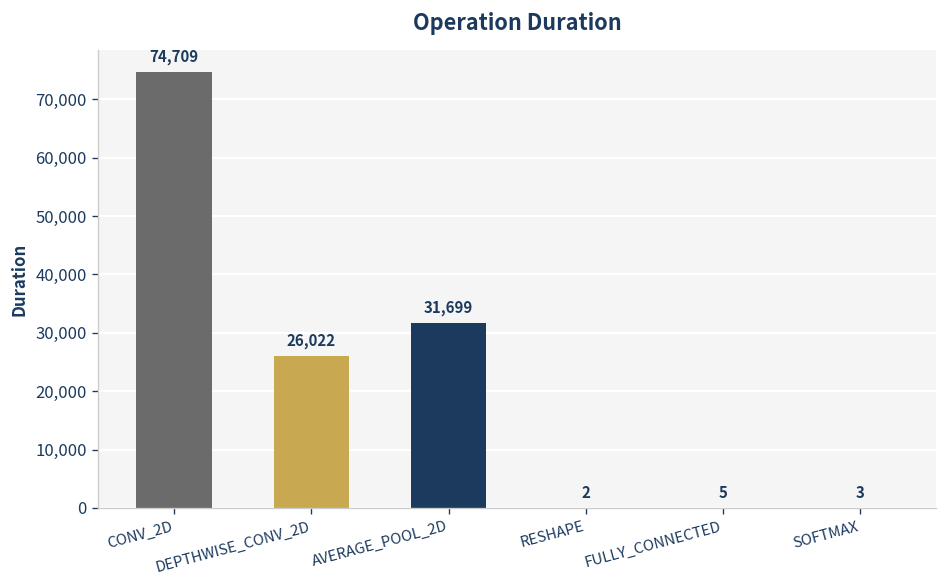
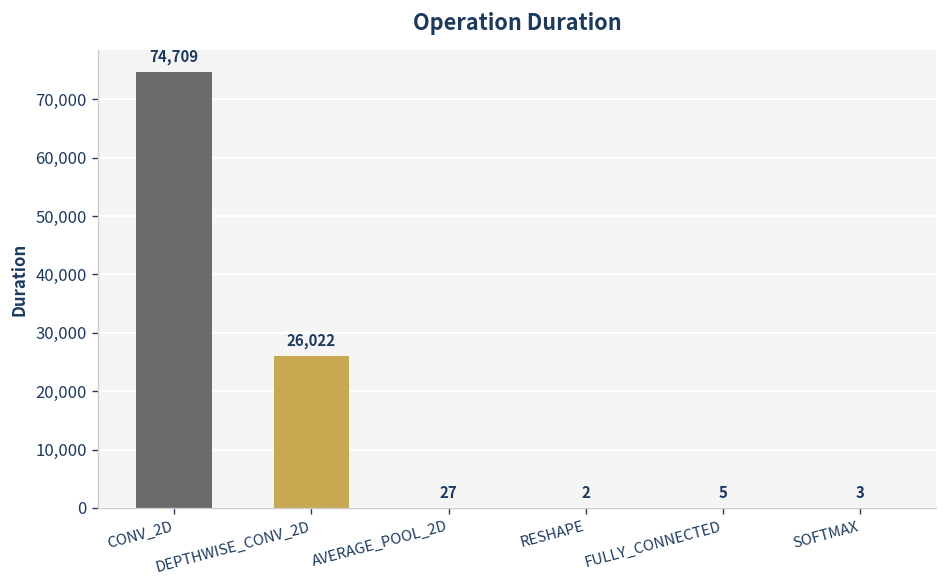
  {
    "CONV_2D": "74,709",
    "DEPTHWISE_CONV_2D": "26,022",
-   "AVERAGE_POOL_2D": "31,699",
+   "AVERAGE_POOL_2D": "27",
    "RESHAPE": "2",
    "FULLY_CONNECTED": "5",
    "SOFTMAX": "3"
  }
